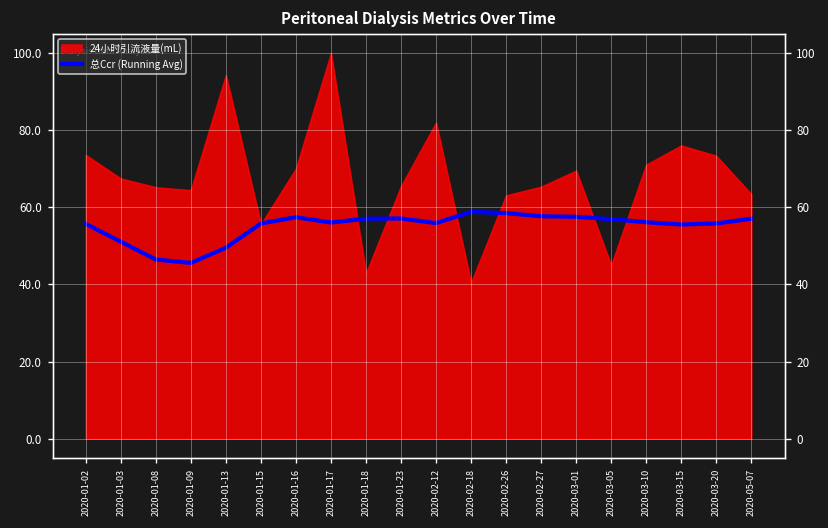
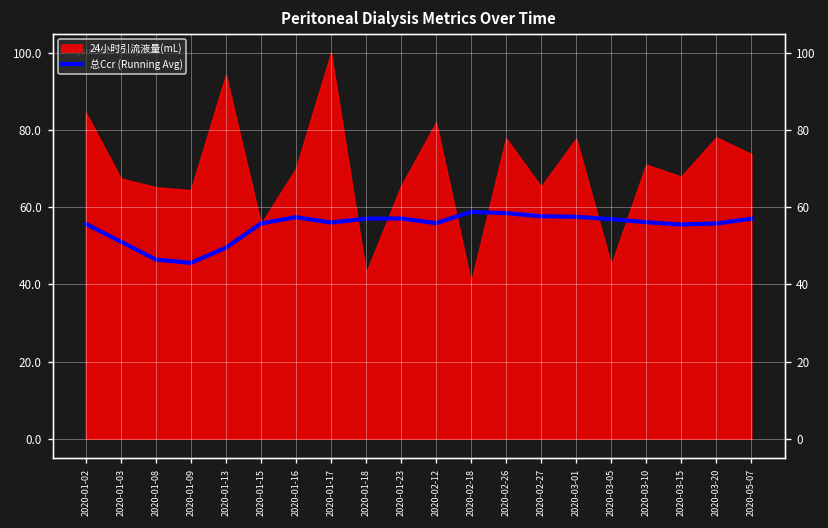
  {
    "24小时引流液量(mL)": {
-     "2020-01-02": 74,
+     "2020-01-02": 85,
      "2020-01-03": 67,
      "2020-01-08": 65,
      "2020-01-09": 64,
      "2020-01-13": 94,
      "2020-01-16": 70,
      "2020-01-17": 100,
      "2020-01-18": 43,
      "2020-01-23": 65,
      "2020-02-12": 82,
      "2020-02-18": 40,
-     "2020-02-26": 63,
+     "2020-02-26": 78,
      "2020-02-27": 65,
-     "2020-03-01": 70,
+     "2020-03-01": 78,
      "2020-03-05": 45,
      "2020-03-10": 71,
-     "2020-03-15": 76,
-     "2020-03-20": 73,
-     "2020-05-07": 63
+     "2020-03-15": 68,
+     "2020-03-20": 78,
+     "2020-05-07": 74
    },
    "总Ccr (Running Avg)": {
      "2020-01-02": 56,
      "2020-01-03": 51,
      "2020-01-08": 46,
      "2020-01-09": 46,
      "2020-01-13": 50,
      "2020-01-16": 57,
      "2020-01-17": 56,
      "2020-01-18": 57,
      "2020-01-23": 57,
      "2020-02-12": 56,
      "2020-02-18": 59,
      "2020-02-26": 59,
      "2020-02-27": 58,
      "2020-03-01": 58,
      "2020-03-05": 57,
      "2020-03-10": 56,
      "2020-03-15": 56,
      "2020-03-20": 56,
      "2020-05-07": 57
    }
  }
